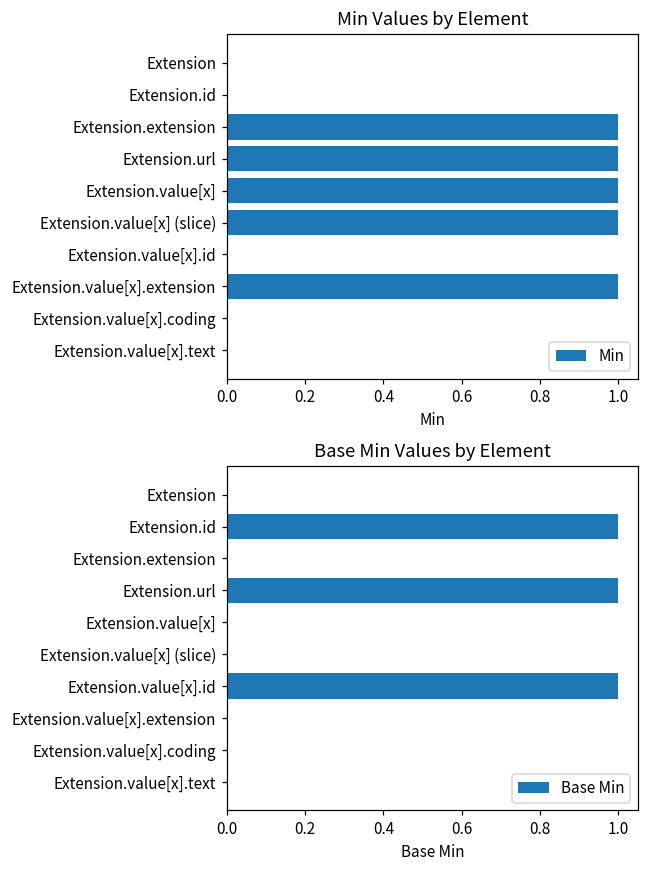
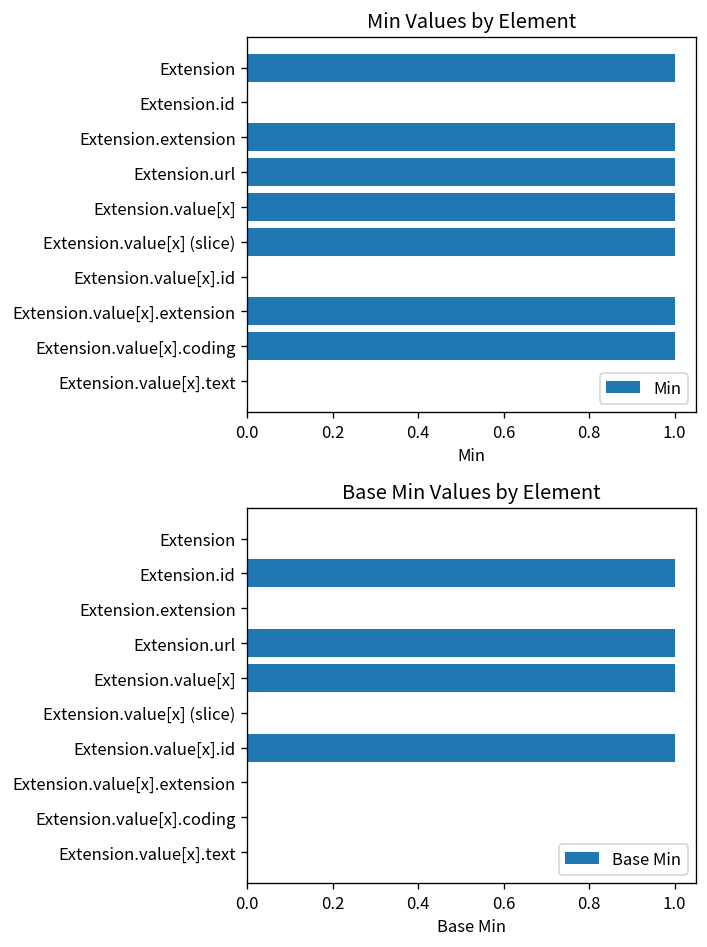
  {
    "Min Values by Element": {
-     "Extension": 0,
+     "Extension": 1,
      "Extension.id": 0,
      "Extension.extension": 1,
      "Extension.url": 1,
      "Extension.value[x]": 1,
      "Extension.value[x] (slice)": 1,
      "Extension.value[x].id": 0,
      "Extension.value[x].extension": 1,
-     "Extension.value[x].coding": 0,
+     "Extension.value[x].coding": 1,
      "Extension.value[x].text": 0
    },
    "Base Min Values by Element": {
      "Extension": 0,
      "Extension.id": 1,
      "Extension.extension": 0,
      "Extension.url": 1,
-     "Extension.value[x]": 0,
+     "Extension.value[x]": 1,
      "Extension.value[x] (slice)": 0,
      "Extension.value[x].id": 1,
      "Extension.value[x].extension": 0,
      "Extension.value[x].coding": 0,
      "Extension.value[x].text": 0
    }
  }
